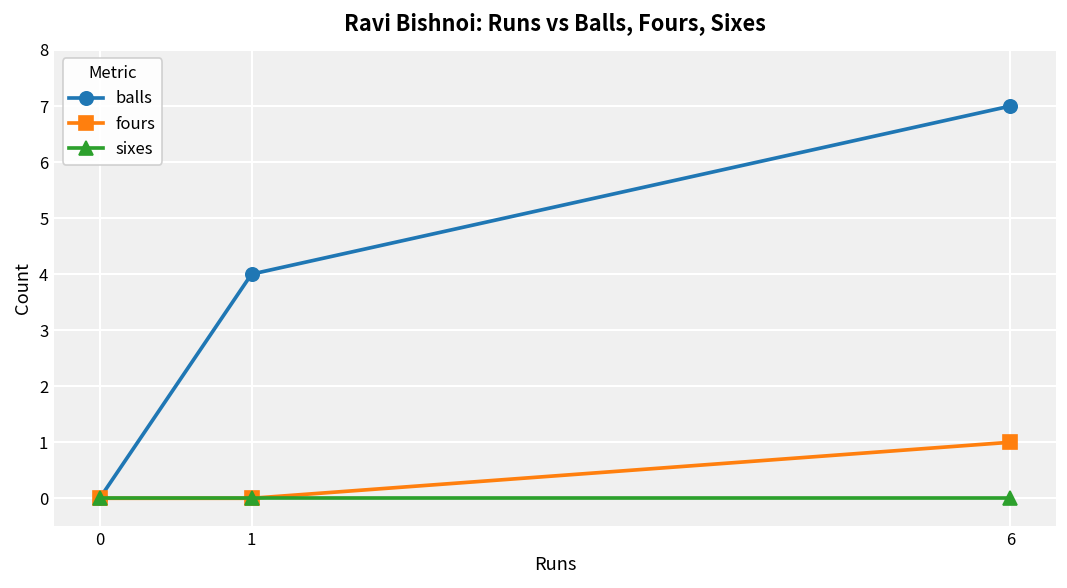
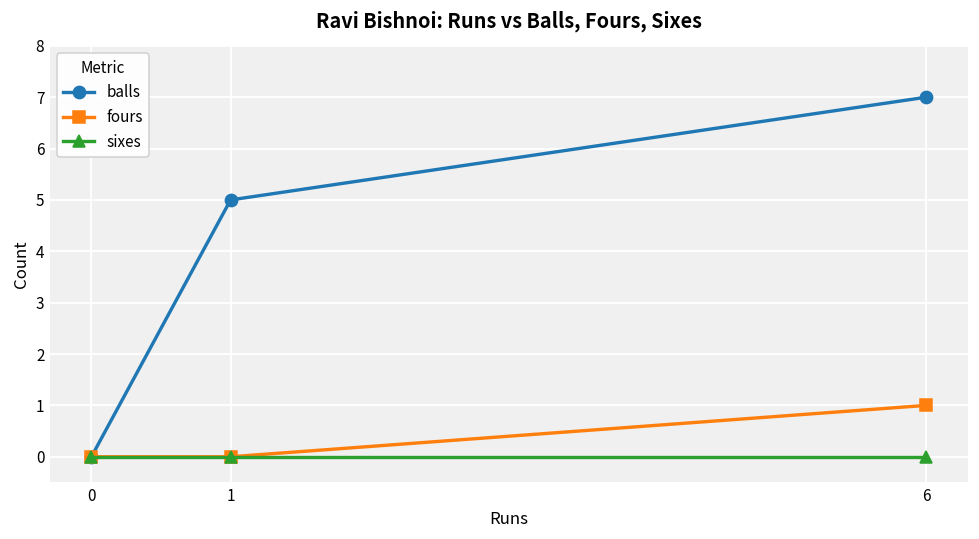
  {
    "balls": {
-     "1": 4,
+     "1": 5,
      "6": 7
    },
    "fours": {
      "6": 1
    },
    "sixes": {
      "6": 0
    }
  }
